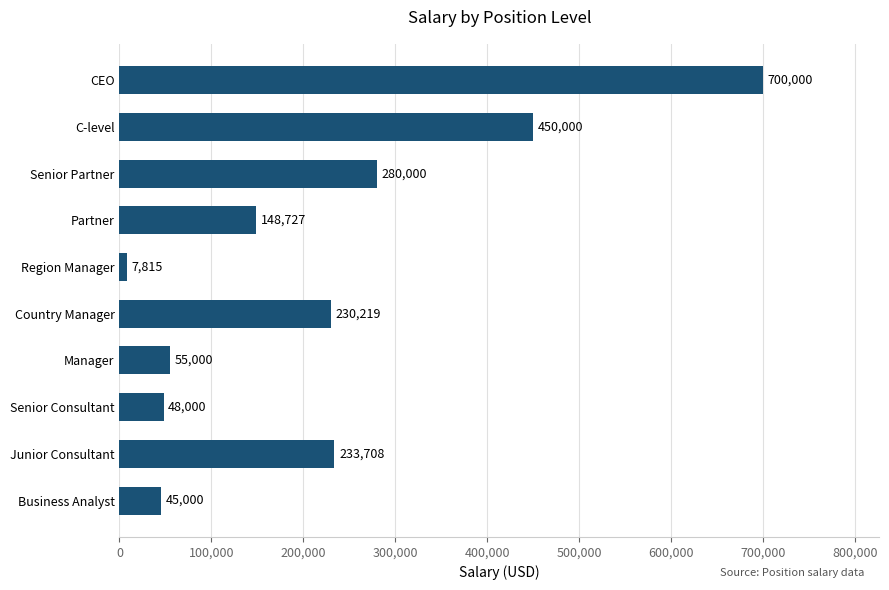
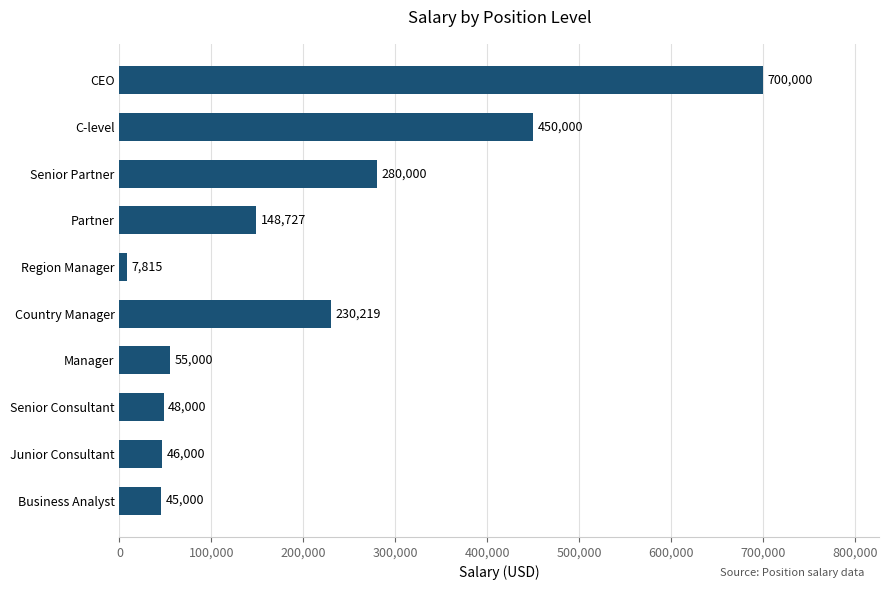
  {
    "CEO": "700,000",
    "C-level": "450,000",
    "Senior Partner": "280,000",
    "Partner": "148,727",
    "Region Manager": "7,815",
    "Country Manager": "230,219",
    "Manager": "55,000",
    "Senior Consultant": "48,000",
-   "Junior Consultant": "233,708",
+   "Junior Consultant": "46,000",
    "Business Analyst": "45,000"
  }
